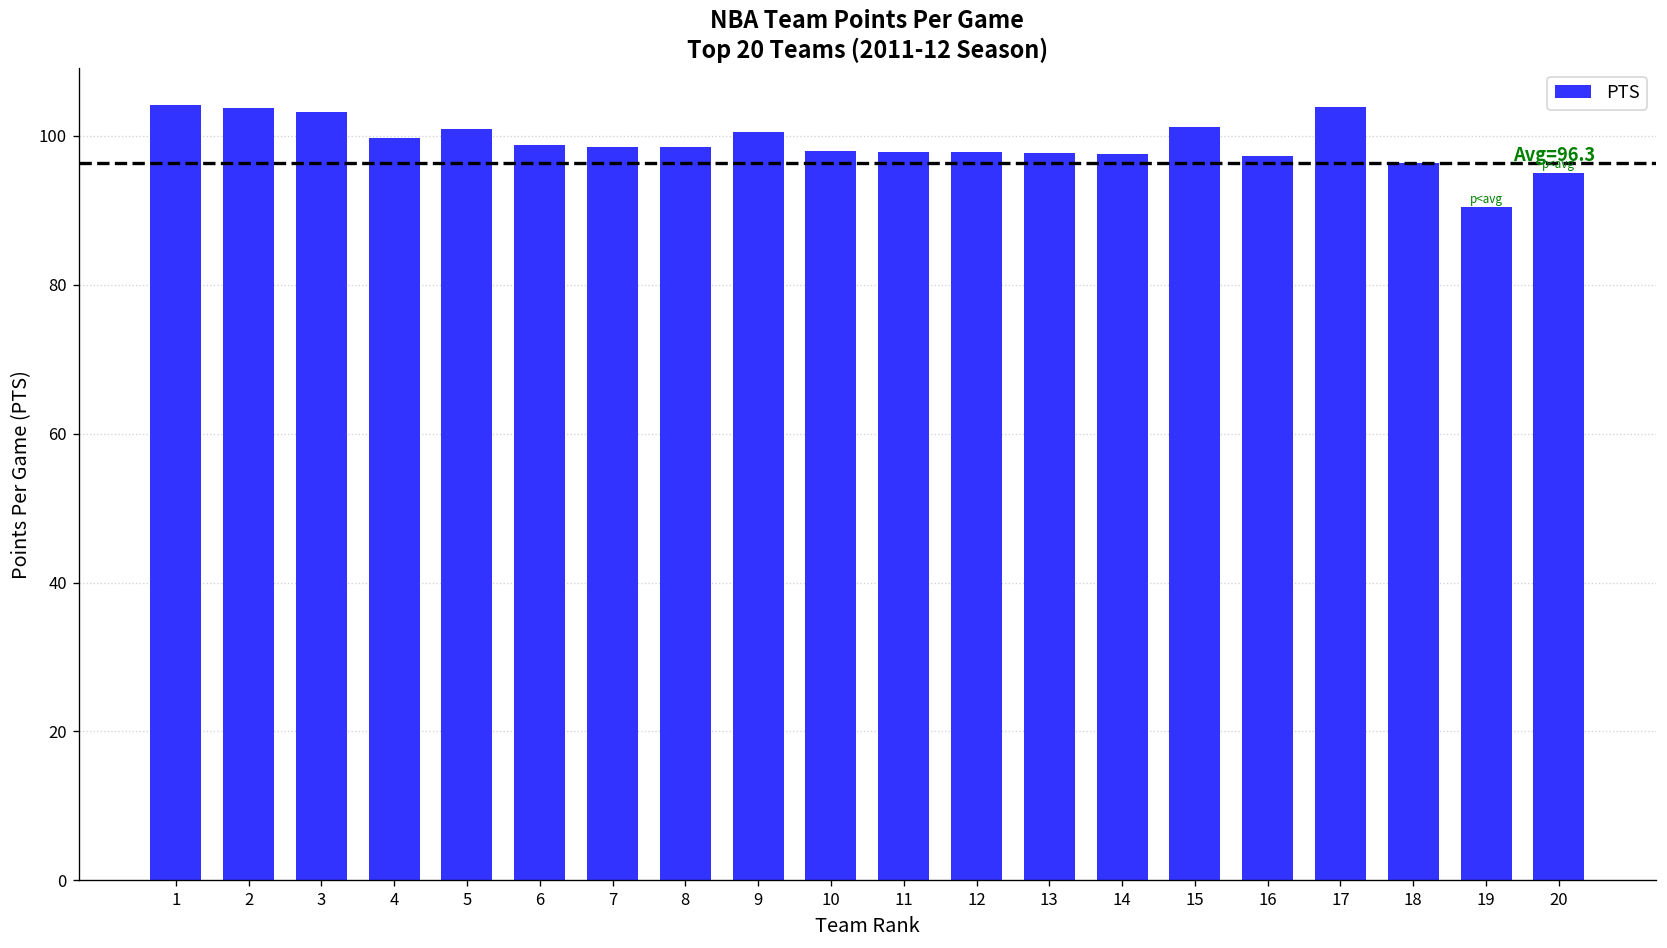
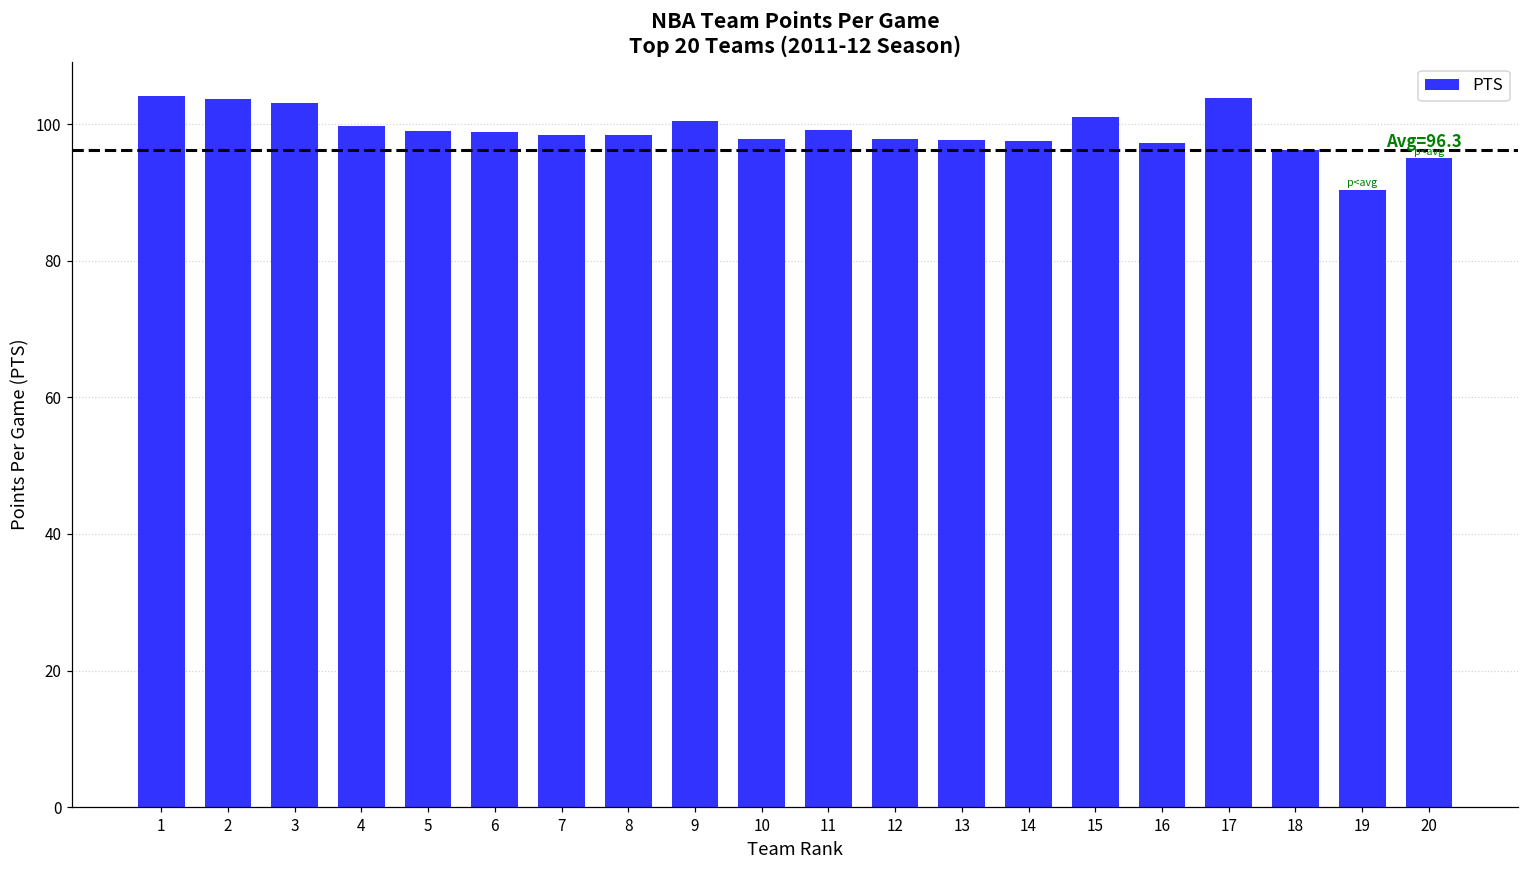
  {
    "1": 104,
    "2": 104,
    "3": 103,
    "4": 100,
-   "5": 101,
+   "5": 99,
    "6": 99,
    "7": 99,
    "8": 98,
    "9": 101,
    "10": 98,
-   "11": 98,
+   "11": 99,
    "12": 98,
    "13": 98,
    "14": 98,
    "15": 101,
    "16": 97,
    "17": 104,
    "18": 96,
    "19": 90
  }
